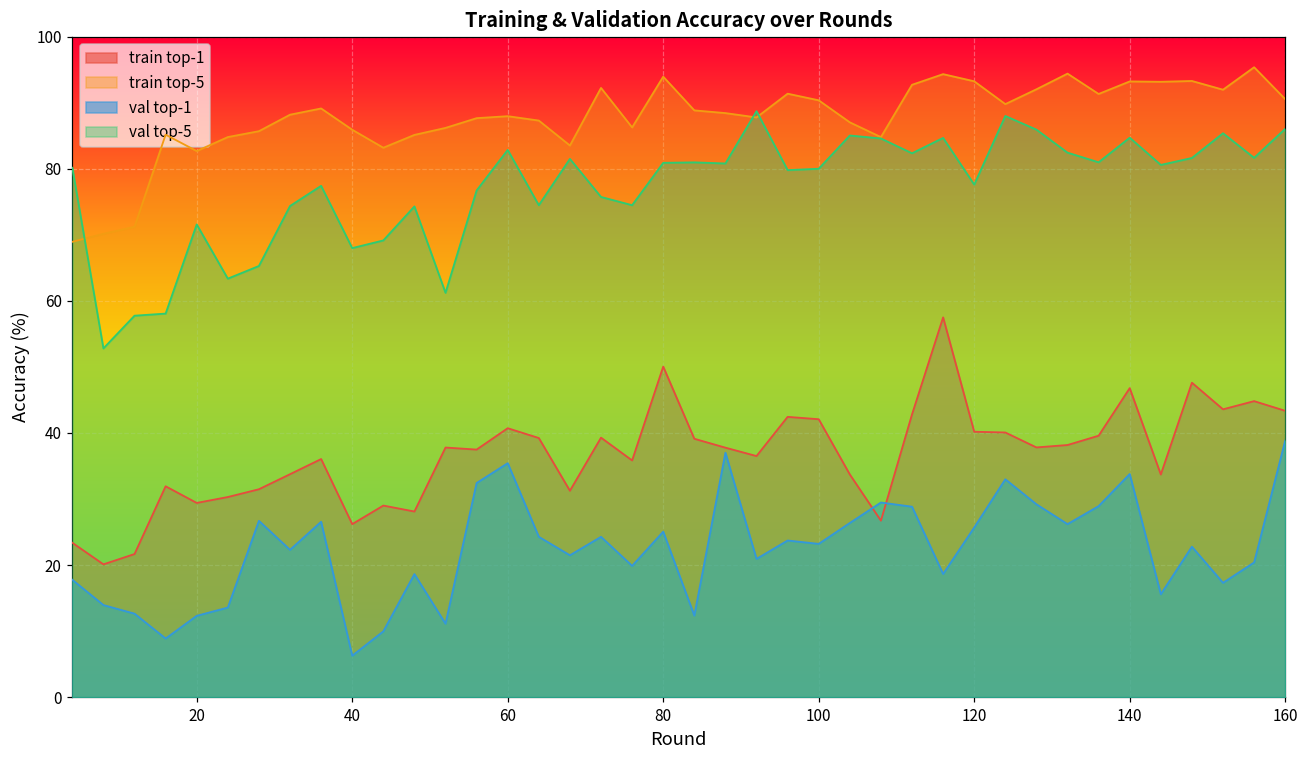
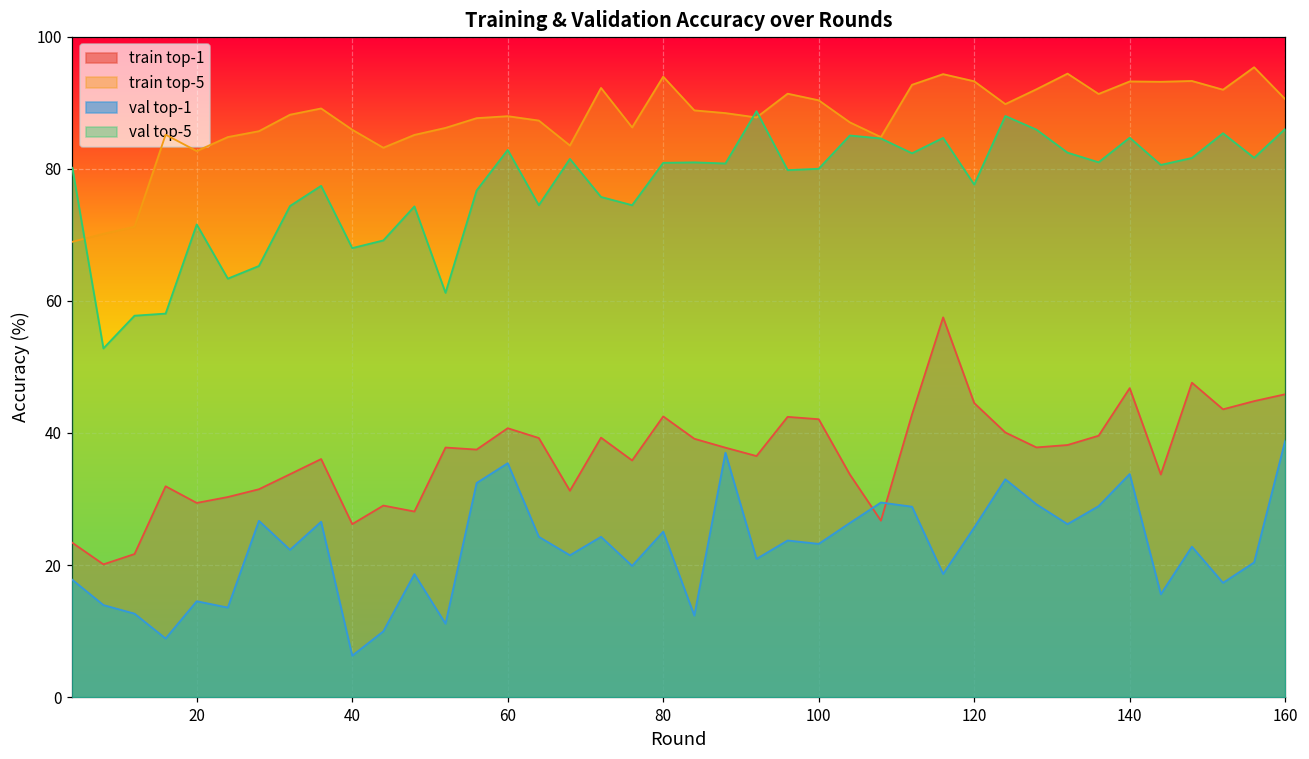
  {
    "train top-1": {
      "20": 29,
      "40": 26,
      "60": 41,
-     "80": 50,
+     "80": 42,
      "100": 42,
-     "120": 40,
+     "120": 45,
      "140": 47,
-     "160": 43
+     "160": 46
    },
    "train top-5": {
      "20": 83,
      "40": 86,
      "60": 88,
      "80": 94,
      "100": 90,
      "120": 93,
      "140": 93,
      "160": 91
    },
    "val top-1": {
-     "20": 12,
+     "20": 15,
      "40": 6,
      "60": 35,
      "80": 25,
      "100": 23,
      "120": 26,
      "140": 34,
      "160": 39
    },
    "val top-5": {
      "20": 72,
      "40": 68,
      "60": 83,
      "80": 81,
      "100": 80,
      "120": 78,
      "140": 85,
      "160": 86
    }
  }
